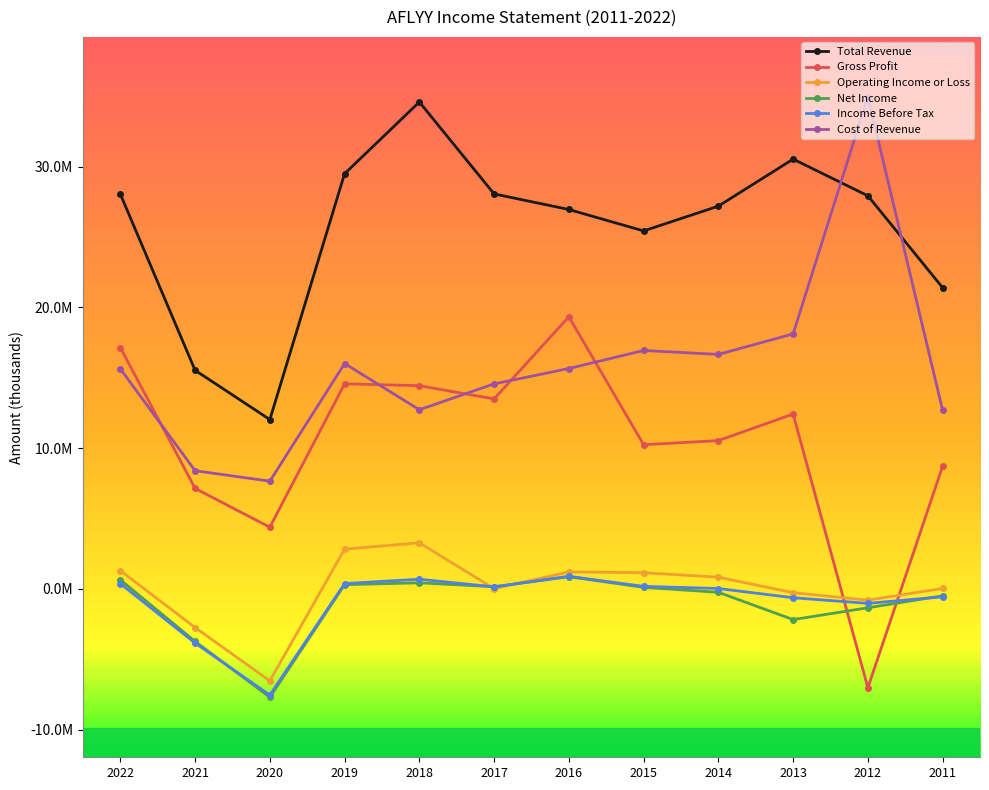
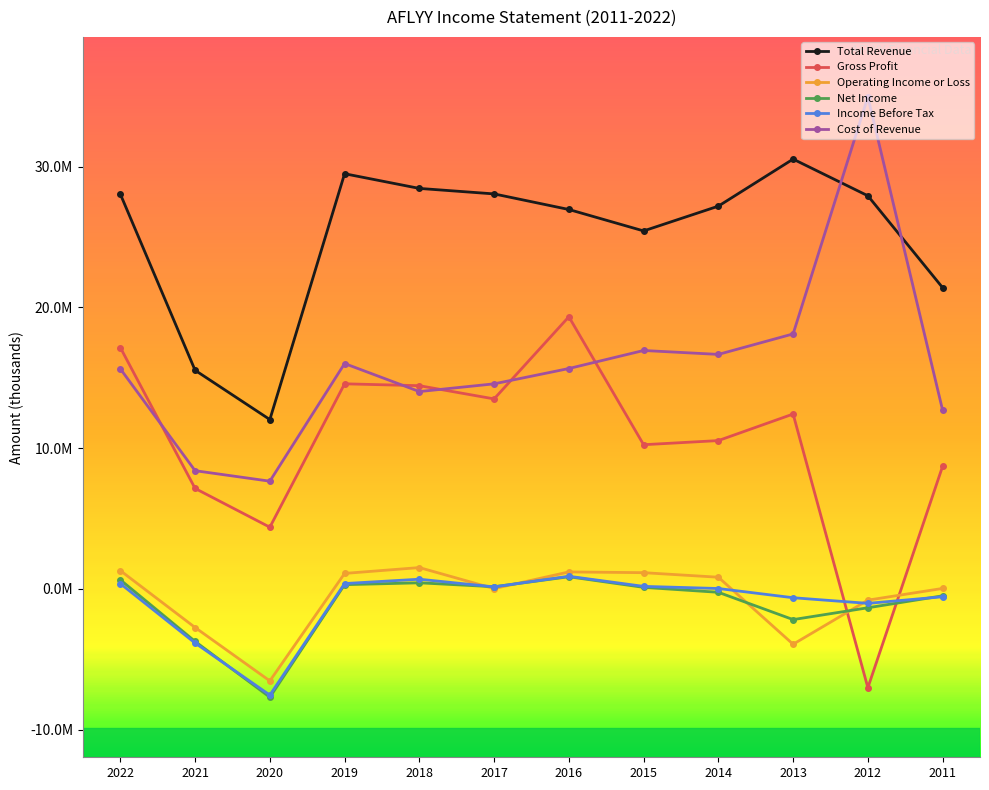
  {
    "Total Revenue": {
      "2022": 28100000,
      "2021": 15500000,
      "2020": 12000000,
      "2019": 29500000,
-     "2018": 34600000,
+     "2018": 28500000,
      "2017": 28100000,
      "2016": 27000000,
      "2015": 25400000,
      "2014": 27200000,
      "2013": 30500000,
      "2012": 27900000,
      "2011": 21400000
    },
    "Gross Profit": {
      "2022": 17100000,
      "2021": 7100000,
      "2020": 4400000,
      "2019": 14600000,
      "2018": 14400000,
      "2017": 13500000,
      "2016": 19300000,
      "2015": 10200000,
      "2014": 10500000,
      "2013": 12400000,
      "2012": -7000000,
      "2011": 8700000
    },
    "Operating Income or Loss": {
      "2022": 1300000,
      "2021": -2700000,
      "2020": -6500000,
-     "2019": 2800000,
-     "2018": 3300000,
+     "2019": 1100000,
+     "2018": 1500000,
      "2016": 1200000,
      "2015": 1100000,
      "2014": 800000,
-     "2013": -300000,
+     "2013": -3900000,
      "2012": -800000,
      "2011": 0
    },
    "Net Income": {
      "2022": 600000,
      "2018": 400000,
      "2014": -200000,
      "2013": -2200000,
      "2012": -1300000
    },
    "Income Before Tax": {
      "2022": 400000,
      "2018": 700000,
      "2014": 0,
      "2013": -600000,
      "2012": -1000000
    },
    "Cost of Revenue": {
      "2022": 15600000,
      "2021": 8400000,
      "2020": 7700000,
      "2019": 16000000,
-     "2018": 12700000,
+     "2018": 14000000,
      "2017": 14600000,
      "2016": 15700000,
      "2015": 16900000,
      "2014": 16700000,
      "2013": 18100000,
      "2011": 12700000
    }
  }
